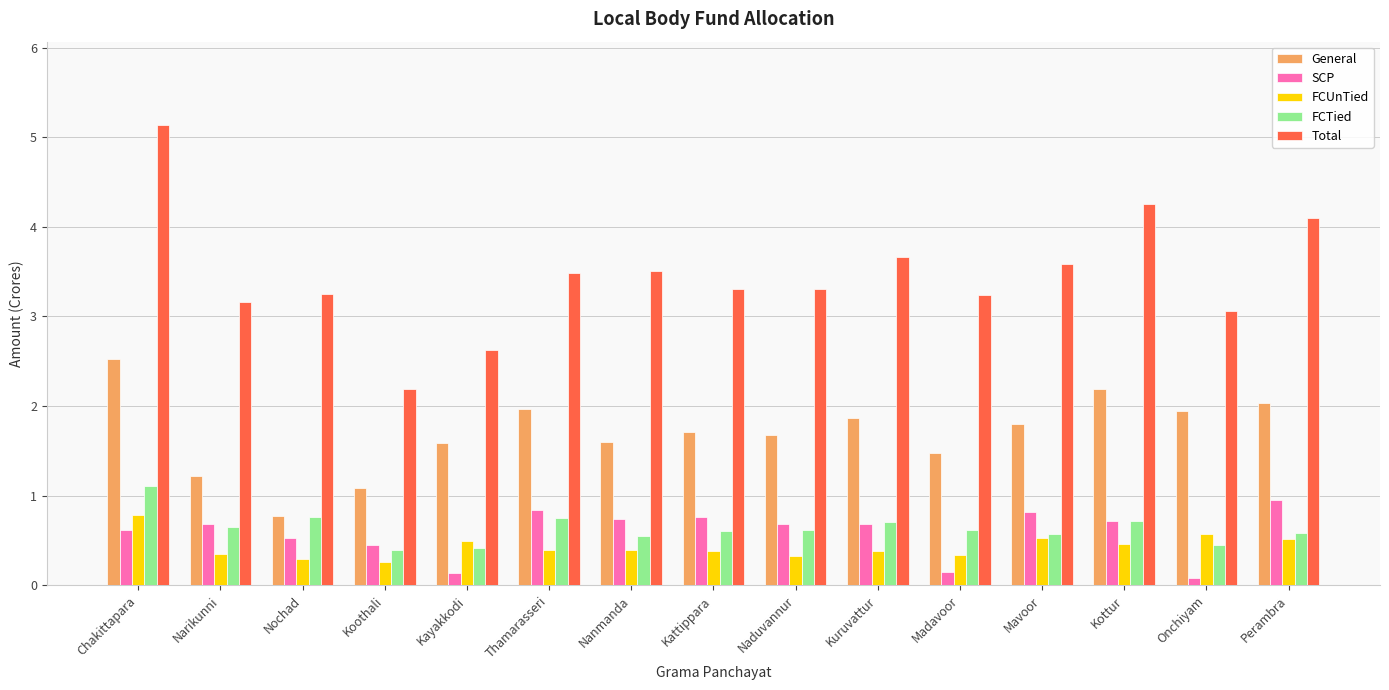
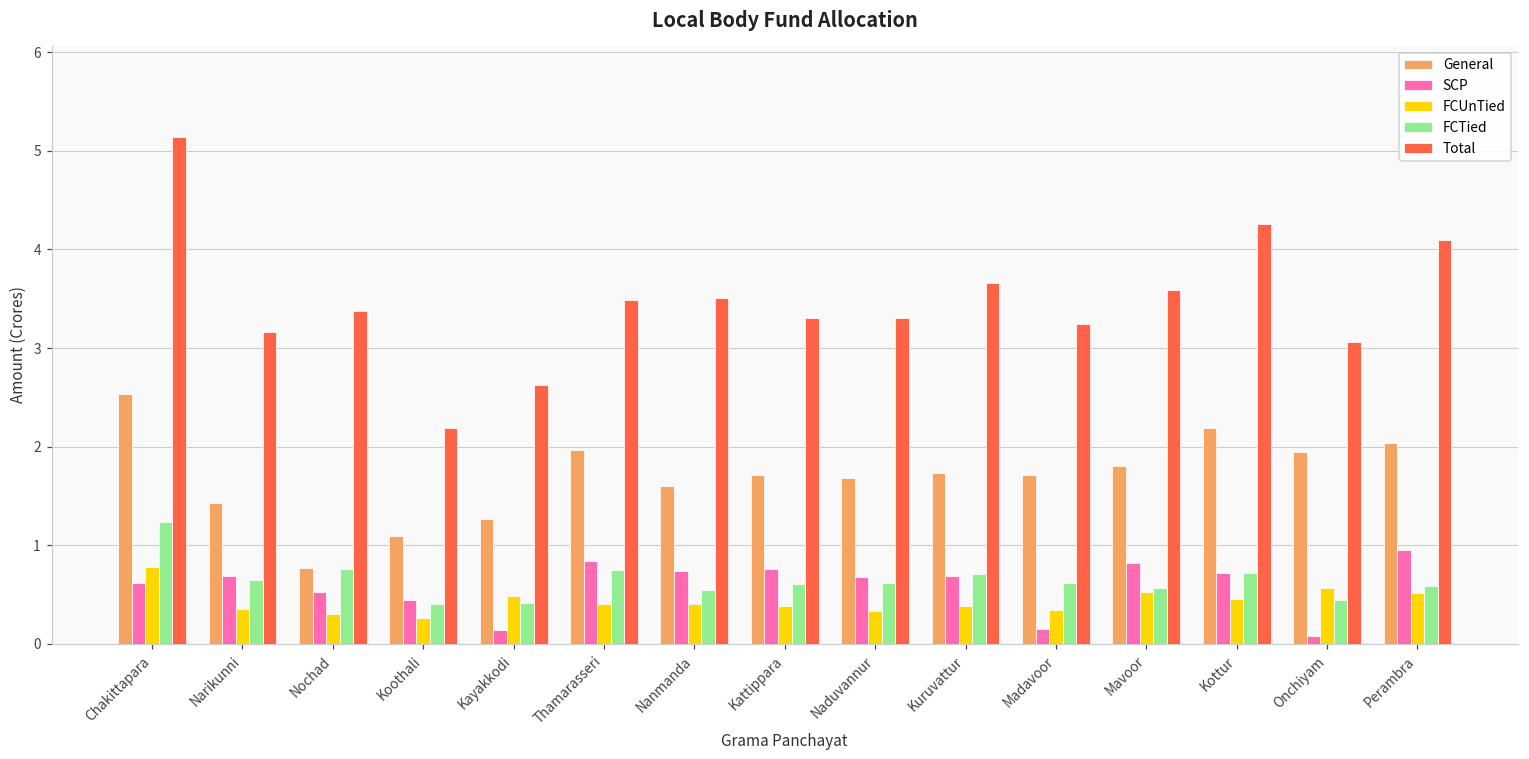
  {
    "General": {
      "Chakittapara": 2.5,
-     "Narikunni": 1.2,
+     "Narikunni": 1.4,
      "Nochad": 0.8,
      "Koothali": 1.1,
-     "Kayakkodi": 1.6,
+     "Kayakkodi": 1.3,
      "Thamarasseri": 2.0,
      "Nanmanda": 1.6,
      "Kattippara": 1.7,
      "Naduvannur": 1.7,
-     "Kuruvattur": 1.9,
-     "Madavoor": 1.5,
+     "Kuruvattur": 1.7,
+     "Madavoor": 1.7,
      "Mavoor": 1.8,
      "Kottur": 2.2,
      "Onchiyam": 2.0,
      "Perambra": 2.0
    },
    "SCP": {
      "Chakittapara": 0.6,
      "Narikunni": 0.7,
      "Nochad": 0.5,
      "Koothali": 0.5,
      "Kayakkodi": 0.1,
      "Thamarasseri": 0.8,
      "Nanmanda": 0.7,
      "Kattippara": 0.8,
      "Naduvannur": 0.7,
      "Kuruvattur": 0.7,
      "Madavoor": 0.2,
      "Mavoor": 0.8,
      "Kottur": 0.7,
      "Onchiyam": 0.1,
      "Perambra": 1.0
    },
    "FCUnTied": {
      "Chakittapara": 0.8,
      "Narikunni": 0.4,
      "Nochad": 0.3,
      "Koothali": 0.3,
      "Kayakkodi": 0.5,
      "Thamarasseri": 0.4,
      "Nanmanda": 0.4,
      "Kattippara": 0.4,
      "Naduvannur": 0.3,
      "Kuruvattur": 0.4,
      "Madavoor": 0.3,
      "Mavoor": 0.5,
      "Kottur": 0.5,
      "Onchiyam": 0.6,
      "Perambra": 0.5
    },
    "FCTied": {
-     "Chakittapara": 1.1,
+     "Chakittapara": 1.2,
      "Narikunni": 0.7,
      "Nochad": 0.8,
      "Koothali": 0.4,
      "Kayakkodi": 0.4,
      "Thamarasseri": 0.8,
      "Nanmanda": 0.6,
      "Kattippara": 0.6,
      "Naduvannur": 0.6,
      "Kuruvattur": 0.7,
      "Madavoor": 0.6,
      "Mavoor": 0.6,
      "Kottur": 0.7,
      "Onchiyam": 0.5,
      "Perambra": 0.6
    },
    "Total": {
      "Chakittapara": 5.1,
      "Narikunni": 3.2,
-     "Nochad": 3.3,
+     "Nochad": 3.4,
      "Koothali": 2.2,
      "Kayakkodi": 2.6,
      "Thamarasseri": 3.5,
      "Nanmanda": 3.5,
      "Kattippara": 3.3,
      "Naduvannur": 3.3,
      "Kuruvattur": 3.7,
      "Madavoor": 3.2,
      "Mavoor": 3.6,
      "Kottur": 4.3,
      "Onchiyam": 3.1,
      "Perambra": 4.1
    }
  }
